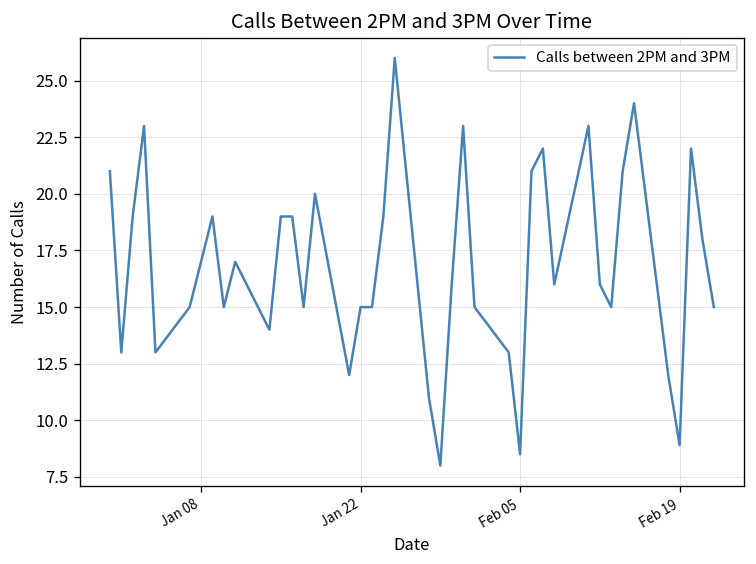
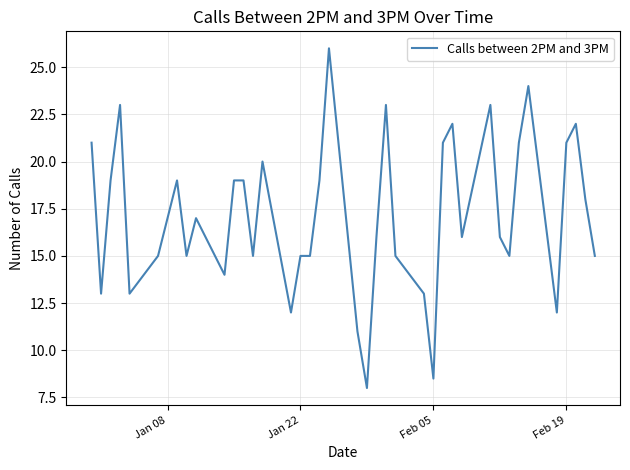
  {
    "Jan 08": 17.0,
    "Jan 22": 15.0,
    "Feb 05": 8.5,
-   "Feb 19": 8.9
+   "Feb 19": 21.0
  }
